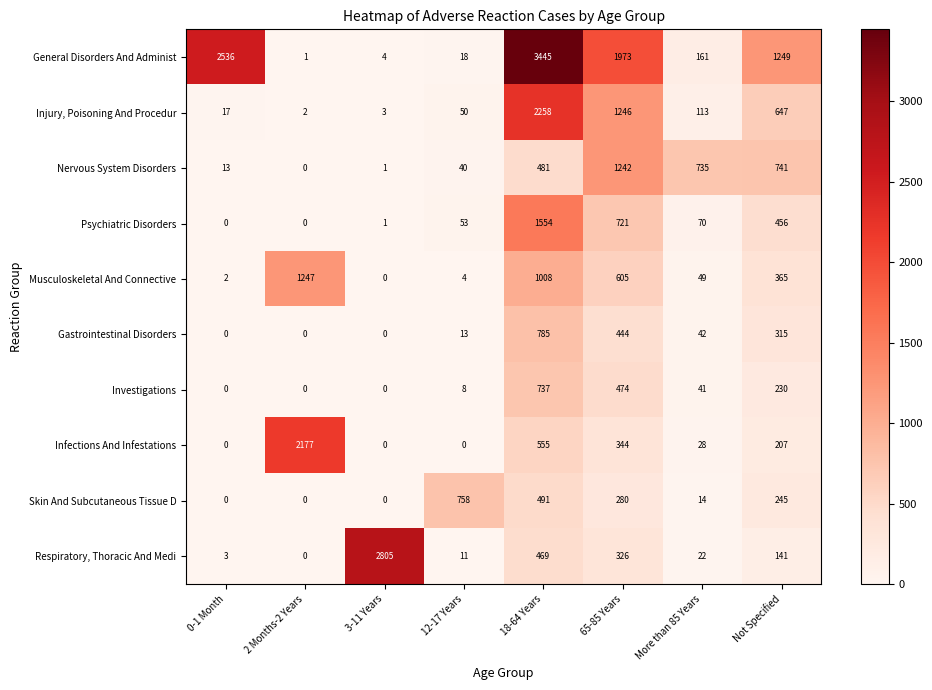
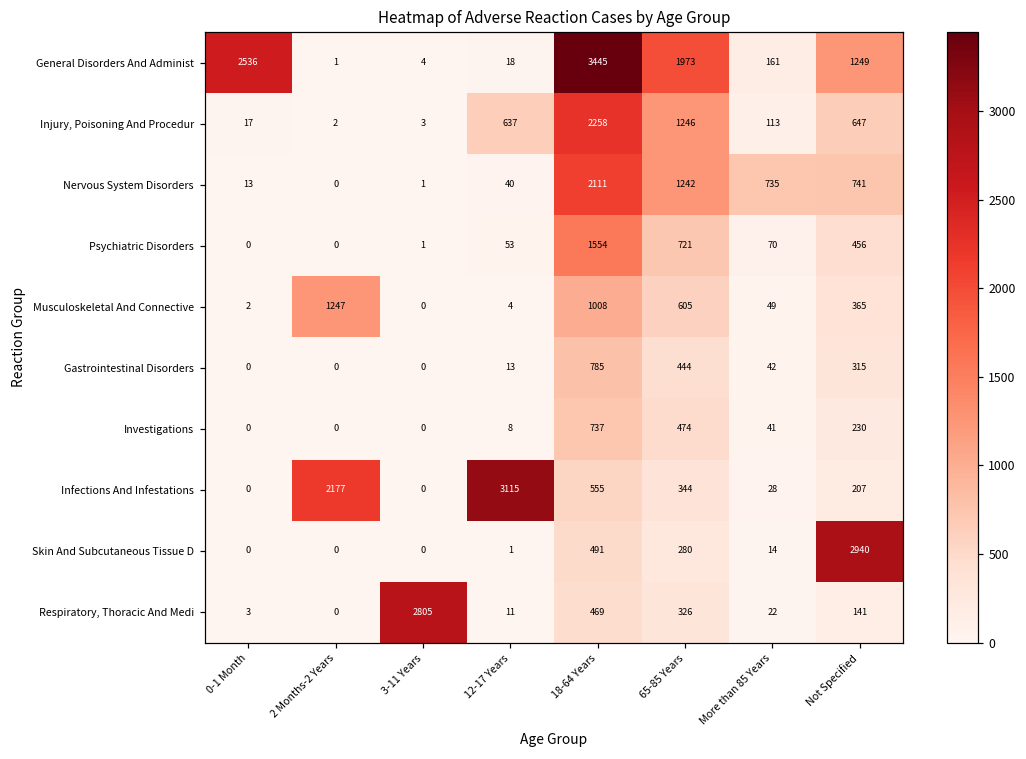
  {
    "General Disorders And Administ": {
      "0-1 Month": 2536,
      "2 Months-2 Years": 1,
      "3-11 Years": 4,
      "12-17 Years": 18,
      "18-64 Years": 3445,
      "65-85 Years": 1973,
      "More than 85 Years": 161,
      "Not Specified": 1249
    },
    "Injury, Poisoning And Procedur": {
      "0-1 Month": 17,
      "2 Months-2 Years": 2,
      "3-11 Years": 3,
-     "12-17 Years": 50,
+     "12-17 Years": 637,
      "18-64 Years": 2258,
      "65-85 Years": 1246,
      "More than 85 Years": 113,
      "Not Specified": 647
    },
    "Nervous System Disorders": {
      "0-1 Month": 13,
      "2 Months-2 Years": 0,
      "3-11 Years": 1,
      "12-17 Years": 40,
-     "18-64 Years": 481,
+     "18-64 Years": 2111,
      "65-85 Years": 1242,
      "More than 85 Years": 735,
      "Not Specified": 741
    },
    "Psychiatric Disorders": {
      "0-1 Month": 0,
      "2 Months-2 Years": 0,
      "3-11 Years": 1,
      "12-17 Years": 53,
      "18-64 Years": 1554,
      "65-85 Years": 721,
      "More than 85 Years": 70,
      "Not Specified": 456
    },
    "Musculoskeletal And Connective": {
      "0-1 Month": 2,
      "2 Months-2 Years": 1247,
      "3-11 Years": 0,
      "12-17 Years": 4,
      "18-64 Years": 1008,
      "65-85 Years": 605,
      "More than 85 Years": 49,
      "Not Specified": 365
    },
    "Gastrointestinal Disorders": {
      "0-1 Month": 0,
      "2 Months-2 Years": 0,
      "3-11 Years": 0,
      "12-17 Years": 13,
      "18-64 Years": 785,
      "65-85 Years": 444,
      "More than 85 Years": 42,
      "Not Specified": 315
    },
    "Investigations": {
      "0-1 Month": 0,
      "2 Months-2 Years": 0,
      "3-11 Years": 0,
      "12-17 Years": 8,
      "18-64 Years": 737,
      "65-85 Years": 474,
      "More than 85 Years": 41,
      "Not Specified": 230
    },
    "Infections And Infestations": {
      "0-1 Month": 0,
      "2 Months-2 Years": 2177,
      "3-11 Years": 0,
-     "12-17 Years": 0,
+     "12-17 Years": 3115,
      "18-64 Years": 555,
      "65-85 Years": 344,
      "More than 85 Years": 28,
      "Not Specified": 207
    },
    "Skin And Subcutaneous Tissue D": {
      "0-1 Month": 0,
      "2 Months-2 Years": 0,
      "3-11 Years": 0,
-     "12-17 Years": 758,
+     "12-17 Years": 1,
      "18-64 Years": 491,
      "65-85 Years": 280,
      "More than 85 Years": 14,
-     "Not Specified": 245
+     "Not Specified": 2940
    },
    "Respiratory, Thoracic And Medi": {
      "0-1 Month": 3,
      "2 Months-2 Years": 0,
      "3-11 Years": 2805,
      "12-17 Years": 11,
      "18-64 Years": 469,
      "65-85 Years": 326,
      "More than 85 Years": 22,
      "Not Specified": 141
    }
  }
